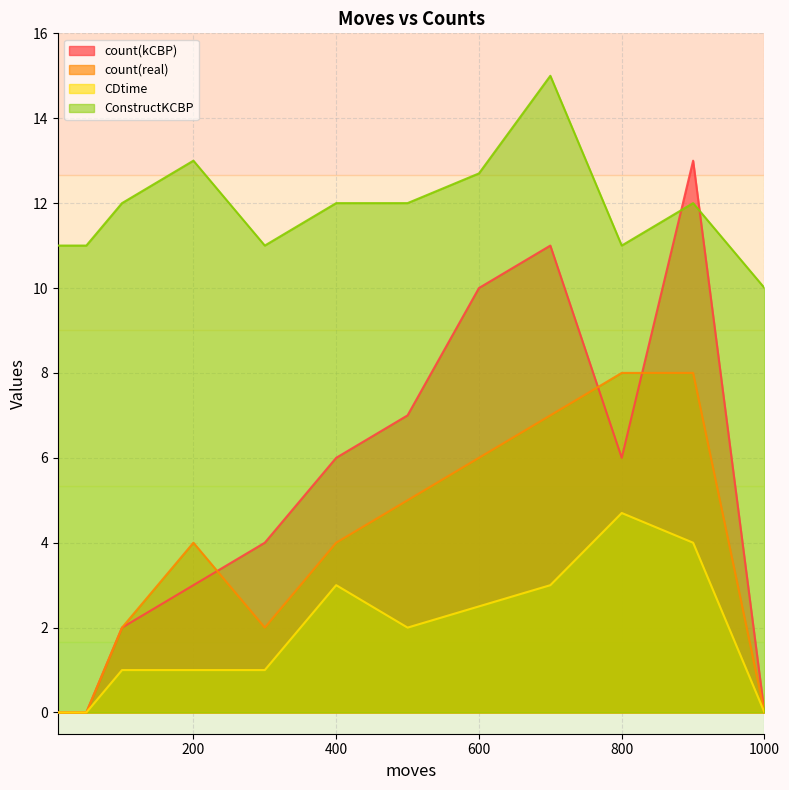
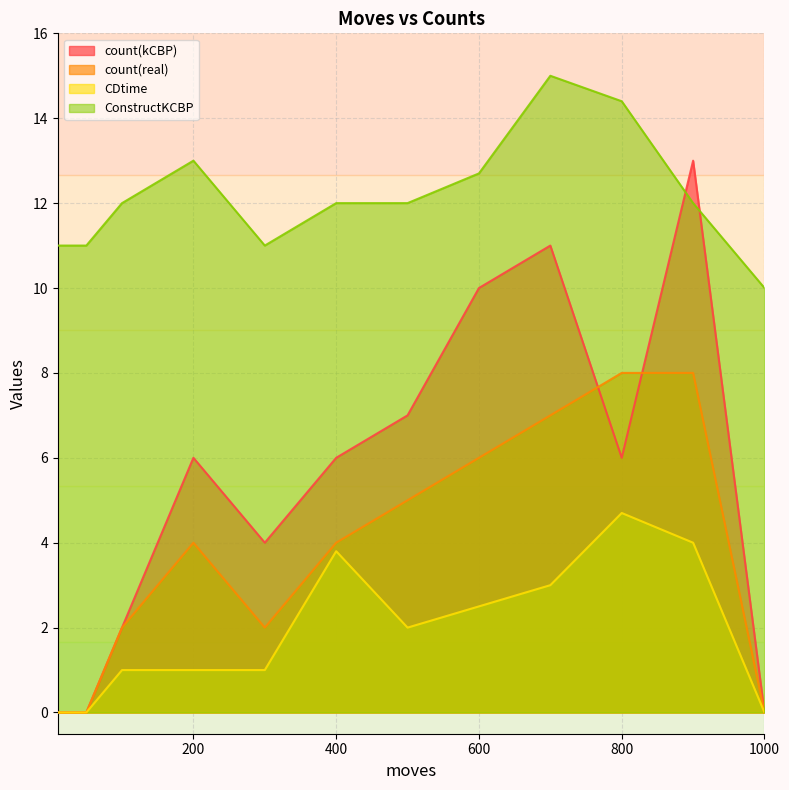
  {
    "count(kCBP)": {
-     "200": 3,
+     "200": 6,
      "400": 6,
      "600": 10,
      "800": 6
    },
    "count(real)": {
      "200": 4.0,
      "400": 4.0,
      "600": 6.0,
      "800": 8.0
    },
    "CDtime": {
      "200": 1.0,
-     "400": 3.0,
+     "400": 3.8,
      "600": 2.5,
      "800": 4.7
    },
    "ConstructKCBP": {
      "200": 13.0,
      "400": 12.0,
      "600": 12.7,
-     "800": 11.0,
+     "800": 14.4,
      "1000": 10.0
    }
  }
